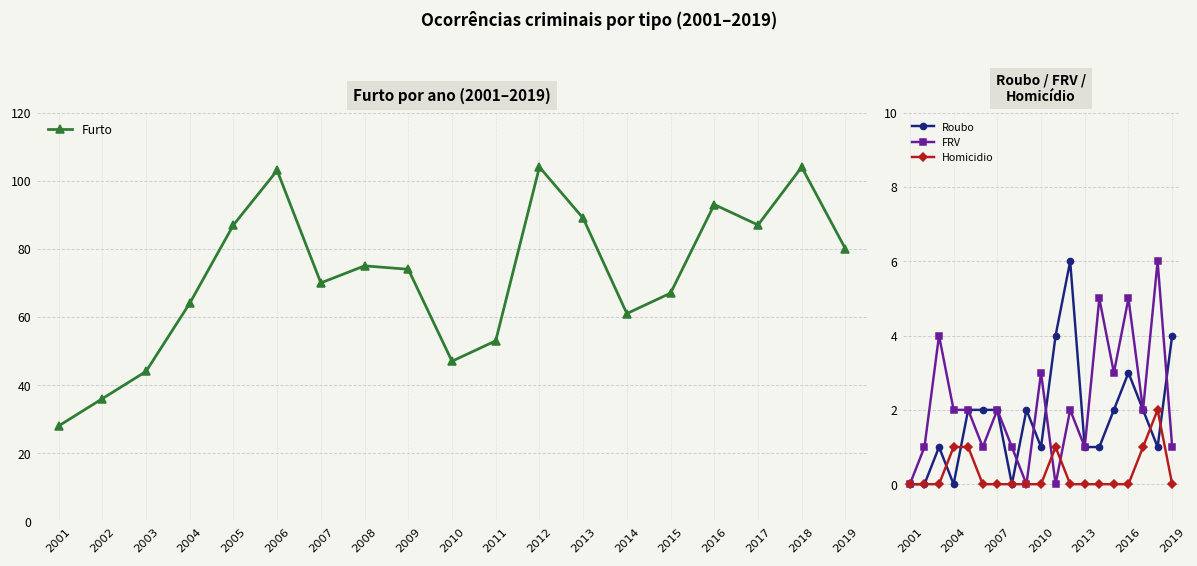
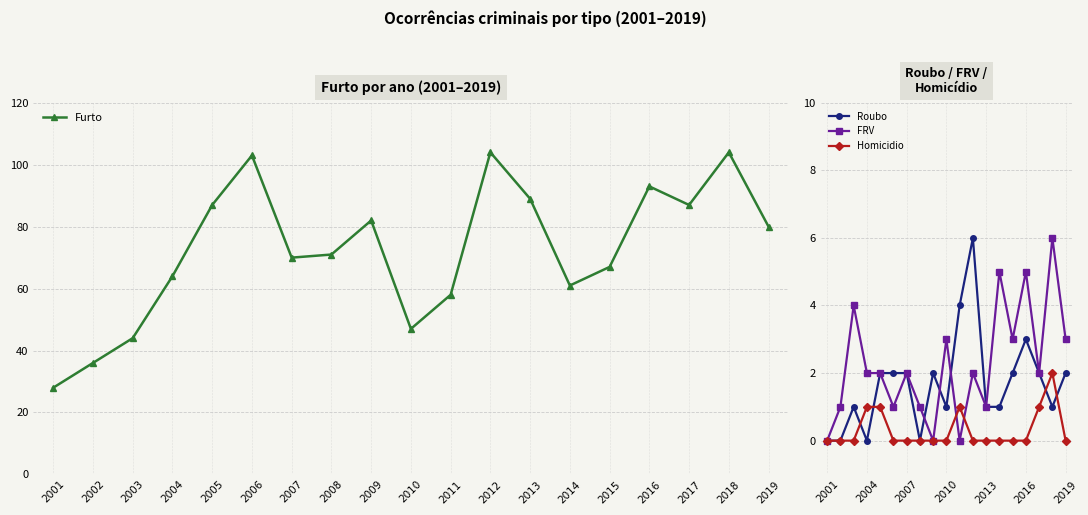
  {
    "Furto por ano (2001–2019)": {
      "2001": 28,
      "2002": 36,
      "2003": 44,
      "2004": 64,
      "2005": 87,
      "2006": 103,
      "2007": 70,
-     "2008": 75,
-     "2009": 74,
+     "2008": 71,
+     "2009": 82,
      "2010": 47,
-     "2011": 53,
+     "2011": 58,
      "2012": 104,
      "2013": 89,
      "2014": 61,
      "2015": 67,
      "2016": 93,
      "2017": 87,
      "2018": 104,
      "2019": 80
    },
    "Roubo / FRV / Homicídio": {
      "Roubo": {
        "2004": 0,
        "2010": 1,
        "2016": 3,
-       "2019": 4
+       "2019": 2
      },
      "FRV": {
        "2004": 2,
        "2010": 3,
        "2016": 5,
-       "2019": 1
+       "2019": 3
      },
      "Homicidio": {
        "2004": 1,
        "2007": 0,
        "2010": 0,
        "2013": 0,
        "2016": 0,
        "2019": 0
      }
    }
  }
